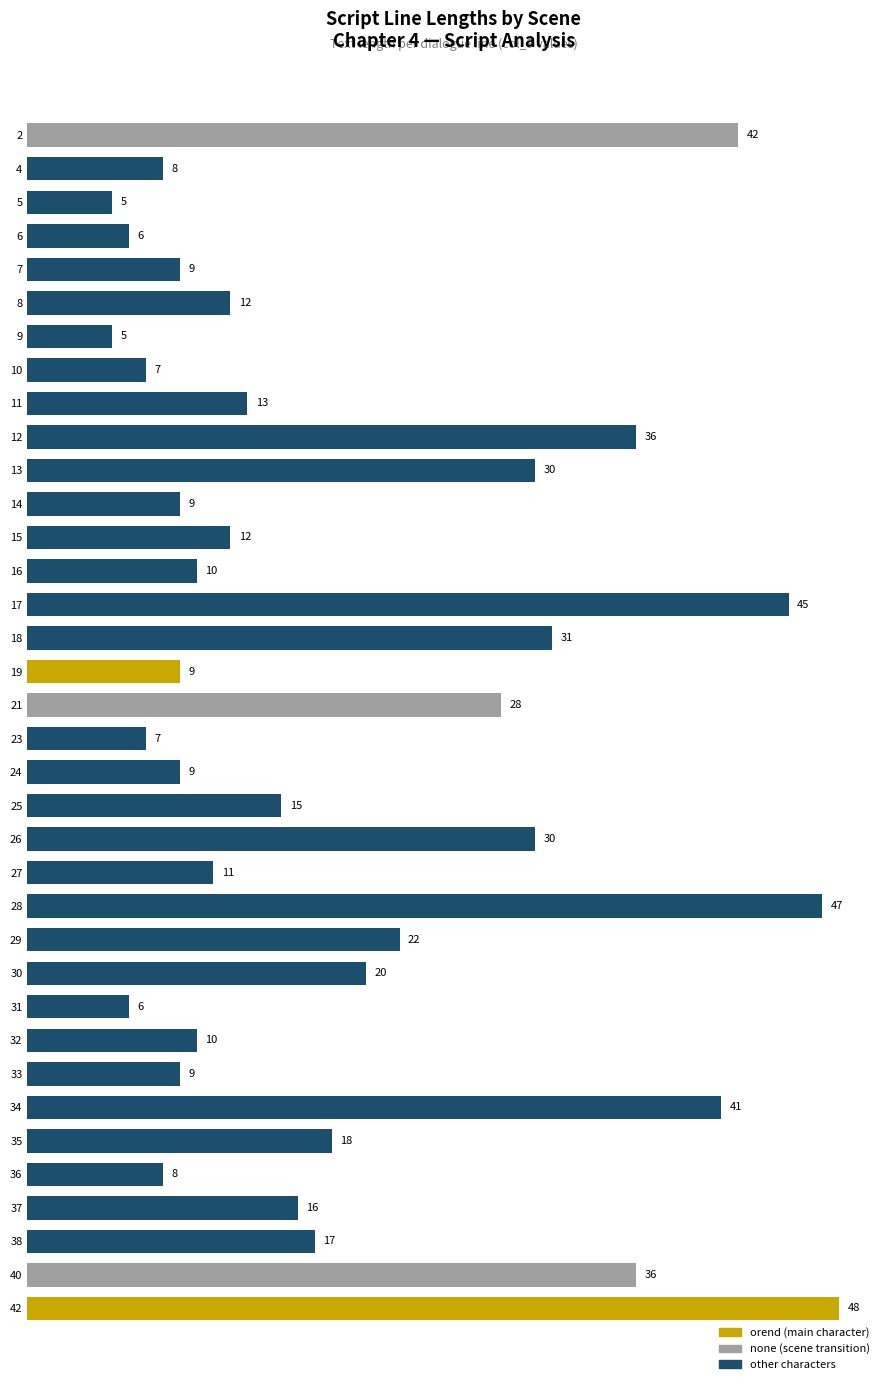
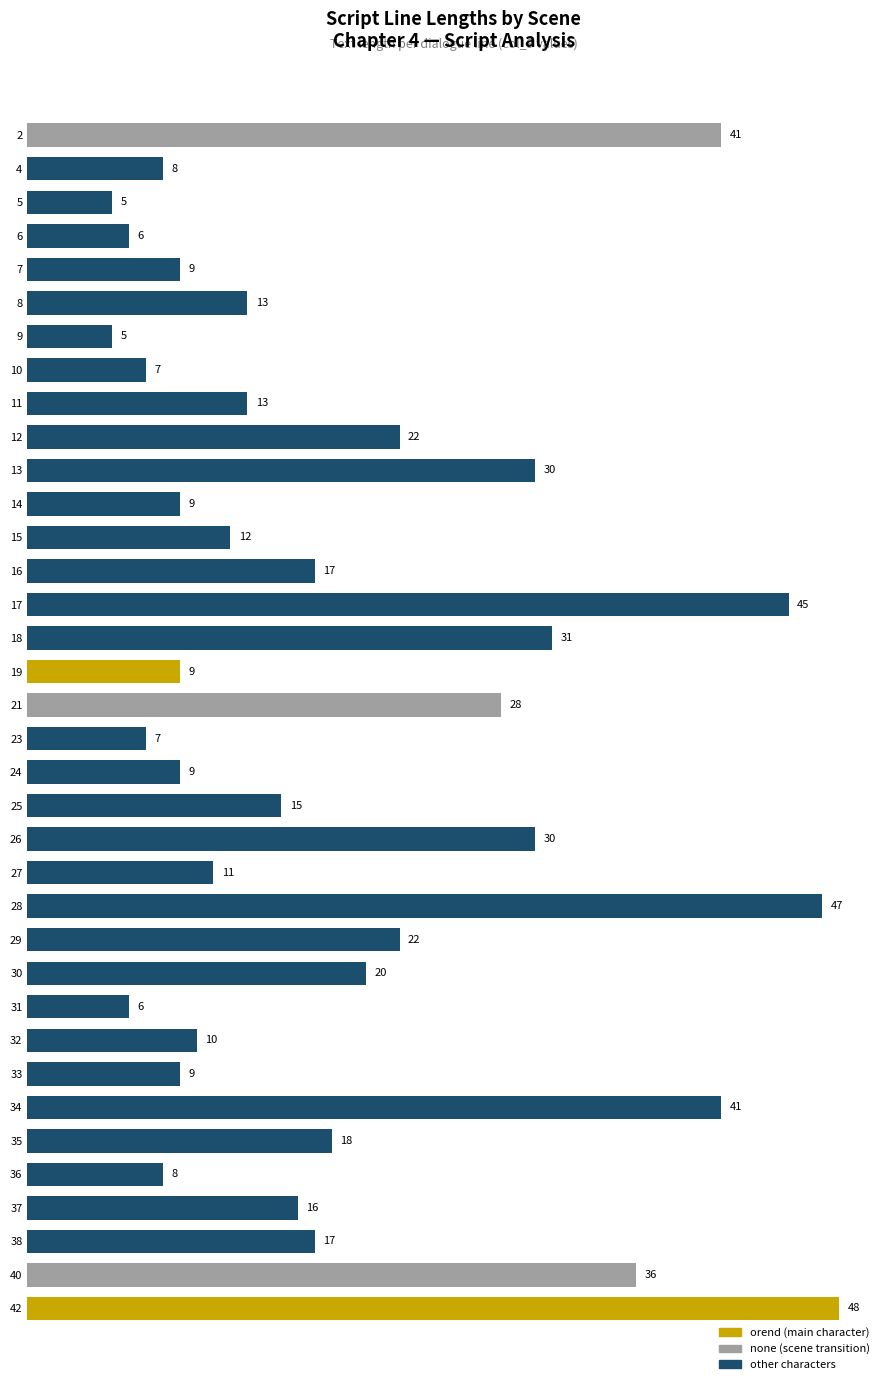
  {
-   "2": 42,
+   "2": 41,
    "4": 8,
    "5": 5,
    "6": 6,
    "7": 9,
-   "8": 12,
+   "8": 13,
    "9": 5,
    "10": 7,
    "11": 13,
-   "12": 36,
+   "12": 22,
    "13": 30,
    "14": 9,
    "15": 12,
-   "16": 10,
+   "16": 17,
    "17": 45,
    "18": 31,
    "19": 9,
    "21": 28,
    "23": 7,
    "24": 9,
    "25": 15,
    "26": 30,
    "27": 11,
    "28": 47,
    "29": 22,
    "30": 20,
    "31": 6,
    "32": 10,
    "33": 9,
    "34": 41,
    "35": 18,
    "36": 8,
    "37": 16,
    "38": 17,
    "40": 36,
    "42": 48
  }
